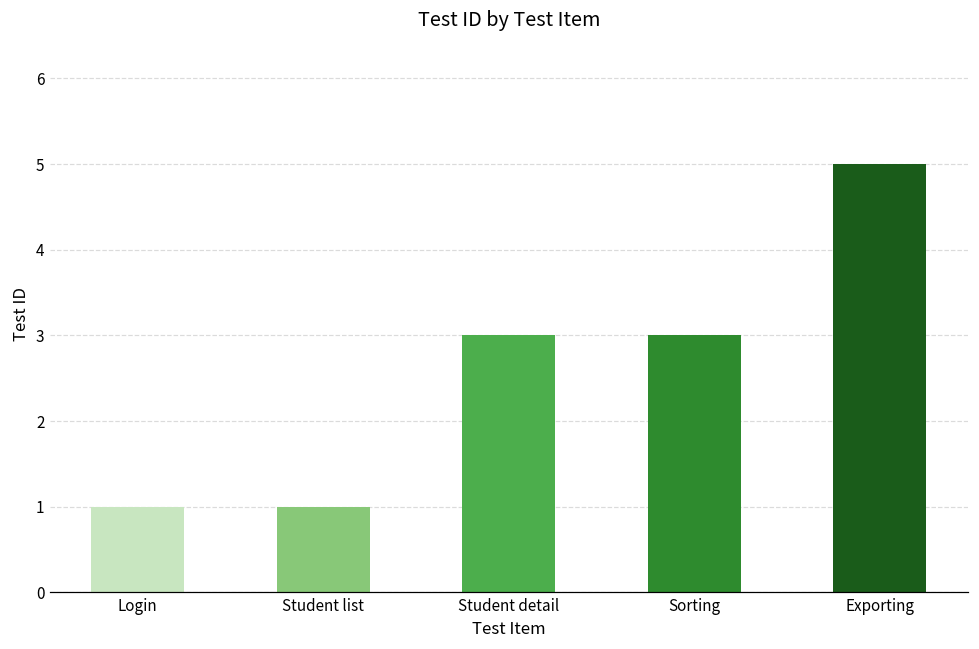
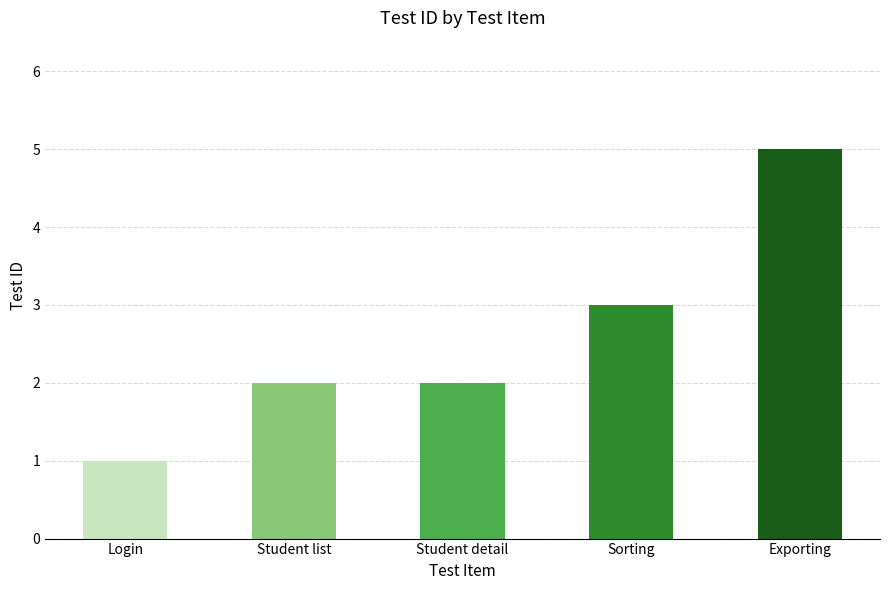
  {
    "Login": 1,
-   "Student list": 1,
-   "Student detail": 3,
+   "Student list": 2,
+   "Student detail": 2,
    "Sorting": 3,
    "Exporting": 5
  }
